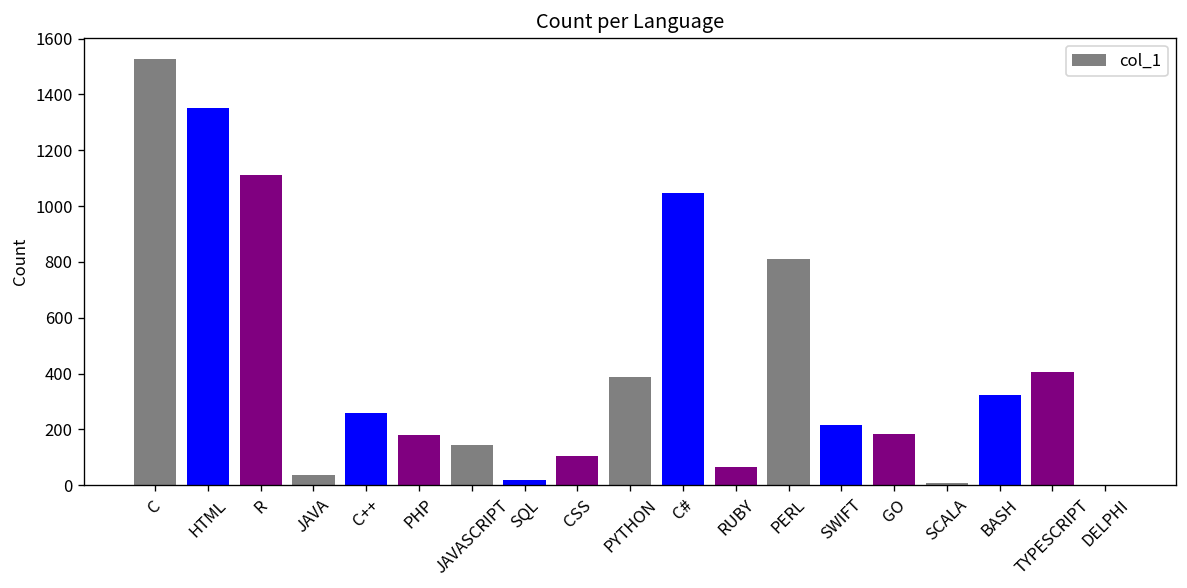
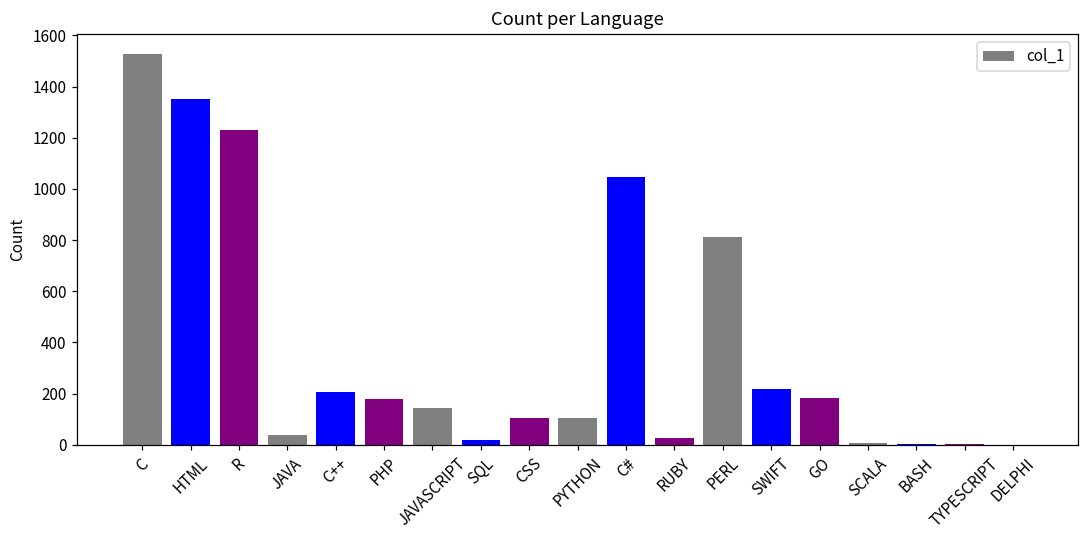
  {
    "C": 1530,
    "HTML": 1350,
-   "R": 1110,
+   "R": 1230,
    "JAVA": 40,
-   "C++": 260,
+   "C++": 210,
    "PHP": 180,
    "JAVASCRIPT": 140,
    "SQL": 20,
    "CSS": 110,
-   "PYTHON": 390,
+   "PYTHON": 100,
    "C#": 1050,
-   "RUBY": 70,
+   "RUBY": 30,
    "PERL": 810,
    "SWIFT": 220,
    "GO": 180,
-   "BASH": 320,
-   "TYPESCRIPT": 410
+   "BASH": 0,
+   "TYPESCRIPT": 0
  }
